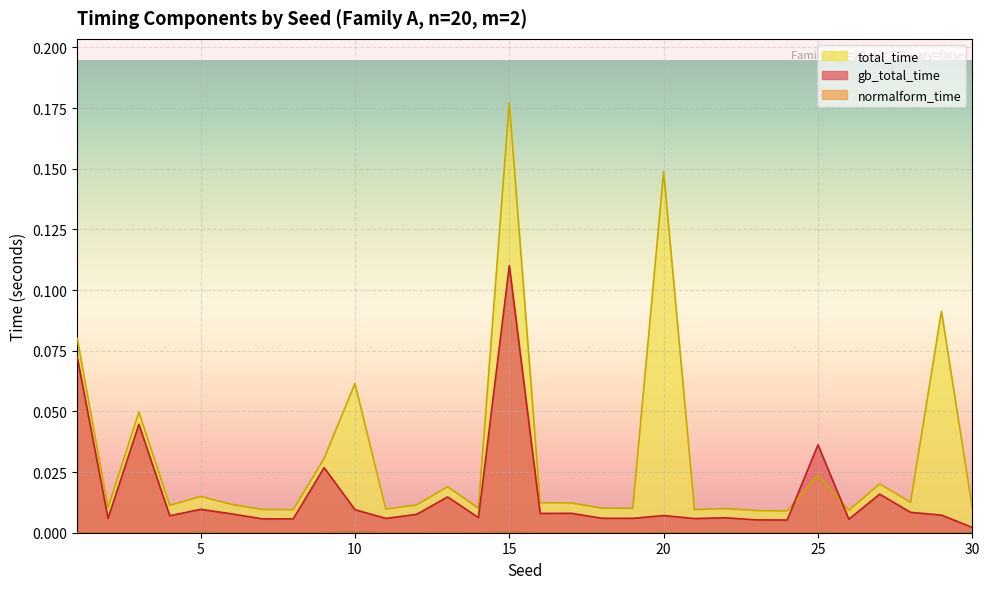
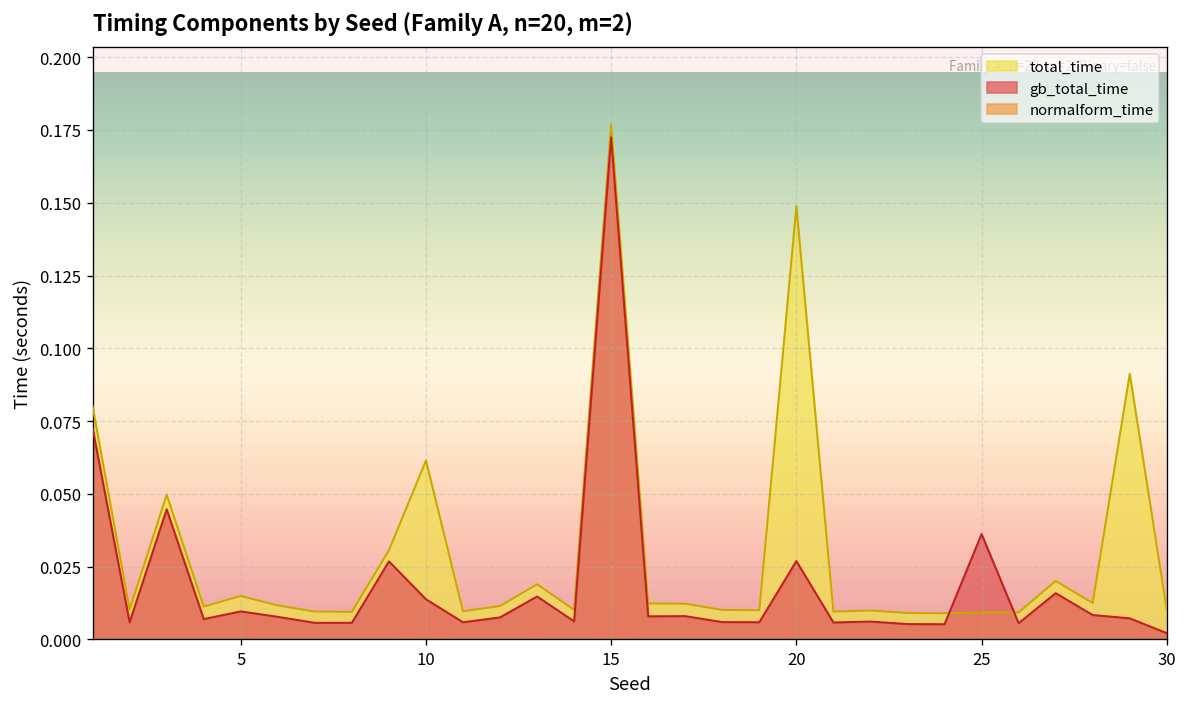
  {
    "total_time": {
      "5": 0.015,
      "10": 0.061,
      "15": 0.177,
      "20": 0.149,
-     "25": 0.024,
+     "25": 0.009,
      "30": 0.010
    },
    "gb_total_time": {
      "5": 0.010,
-     "10": 0.009,
-     "15": 0.110,
-     "20": 0.007,
+     "10": 0.014,
+     "15": 0.172,
+     "20": 0.027,
      "25": 0.036,
      "30": 0.002
    },
    "normalform_time": {
      "5": 0.000,
      "10": 0.000,
      "15": 0.000,
      "20": 0.000,
      "25": 0.000,
      "30": 0.000
    }
  }
